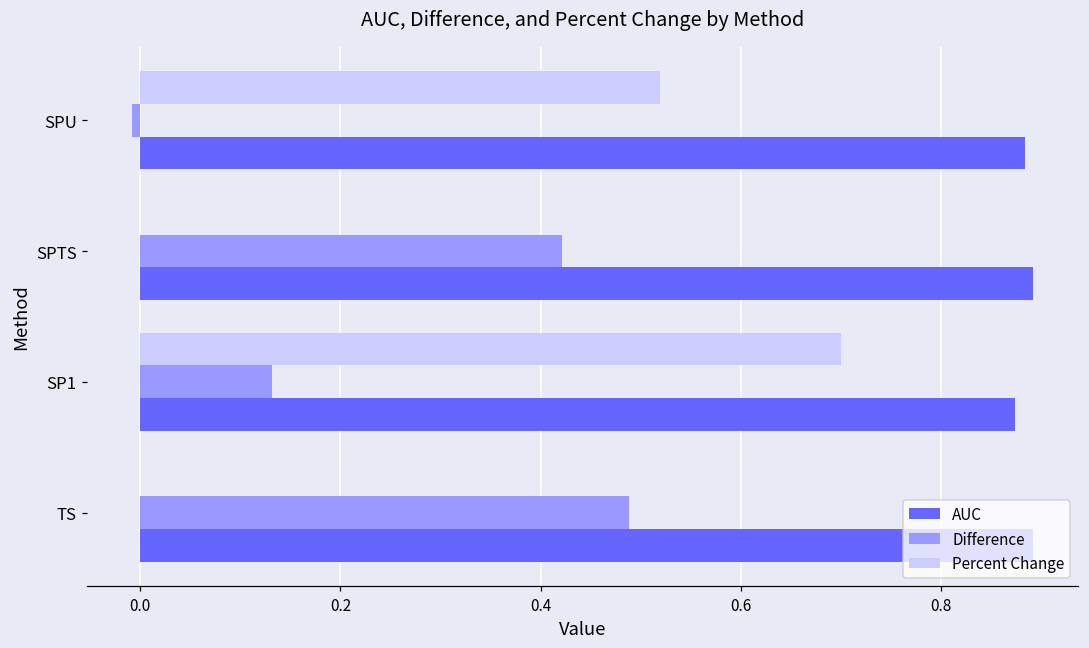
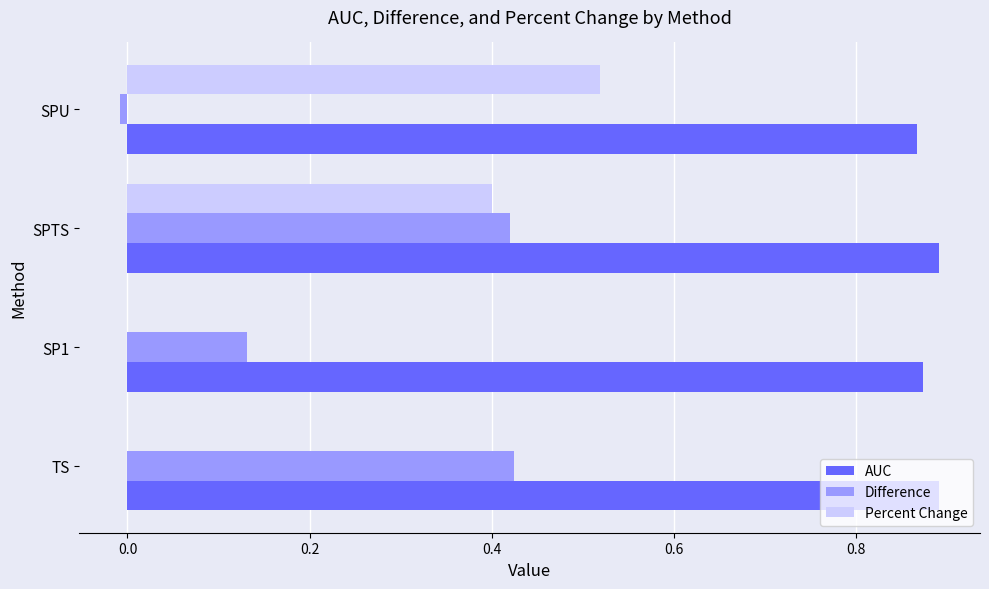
  {
    "AUC": {
-     "SPU": 0.88,
+     "SPU": 0.87,
      "SPTS": 0.89,
      "SP1": 0.87
    },
    "Difference": {
      "SPU": -0.01,
      "SPTS": 0.42,
      "SP1": 0.13,
-     "TS": 0.49
+     "TS": 0.42
    },
    "Percent Change": {
      "SPU": 0.52,
-     "SPTS": 0.0,
-     "SP1": 0.7,
+     "SPTS": 0.4,
+     "SP1": 0.0,
      "TS": 0.0
    }
  }
